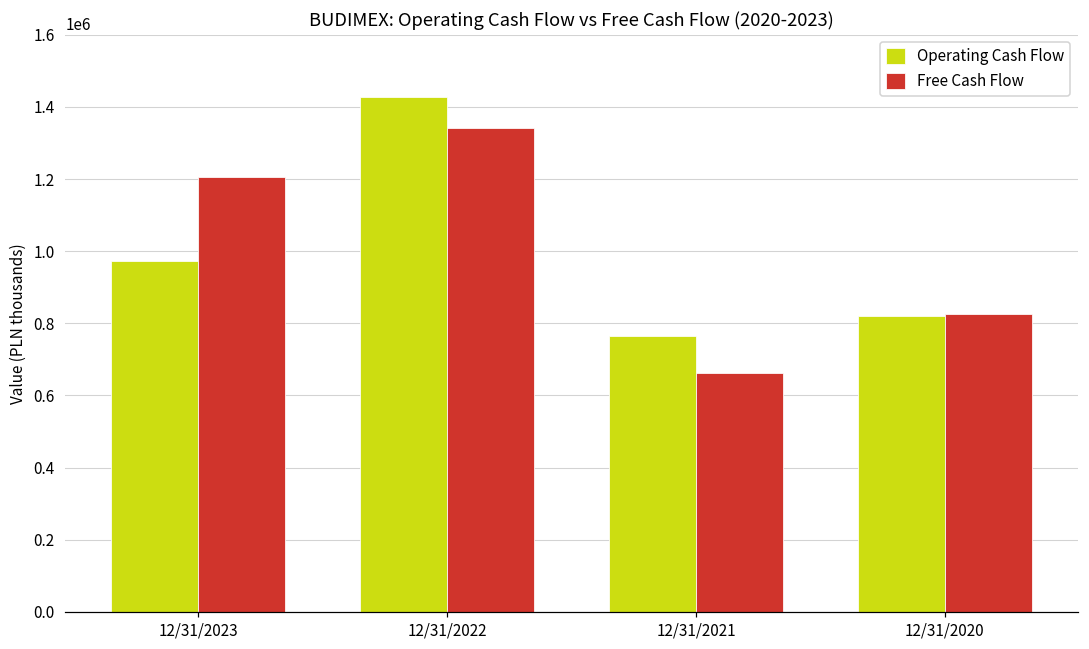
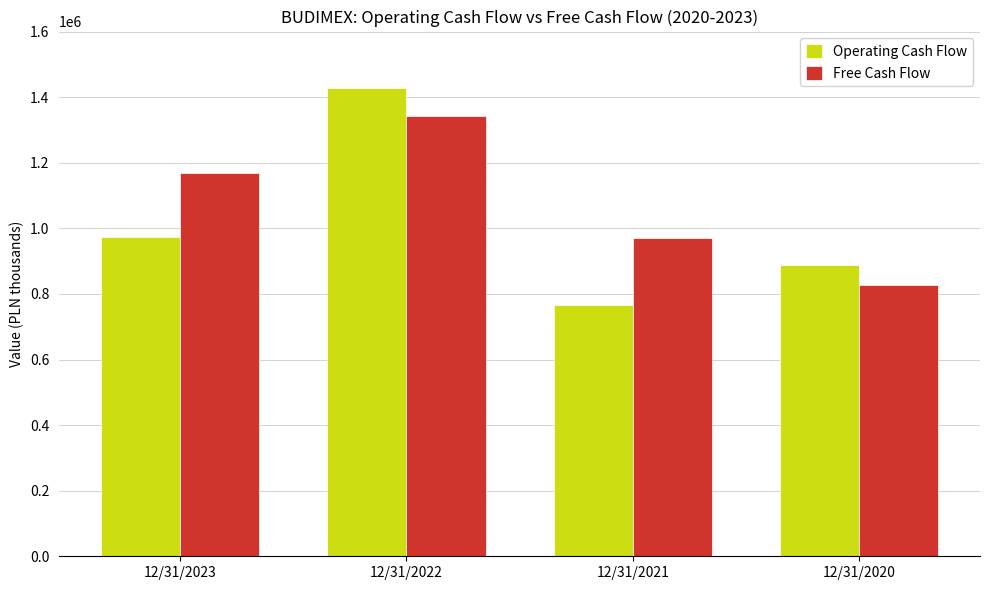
  {
    "Operating Cash Flow": {
      "12/31/2023": 970000,
      "12/31/2022": 1430000,
      "12/31/2021": 770000,
-     "12/31/2020": 820000
+     "12/31/2020": 890000
    },
    "Free Cash Flow": {
-     "12/31/2023": 1210000,
+     "12/31/2023": 1170000,
      "12/31/2022": 1340000,
-     "12/31/2021": 660000,
+     "12/31/2021": 970000,
      "12/31/2020": 830000
    }
  }
